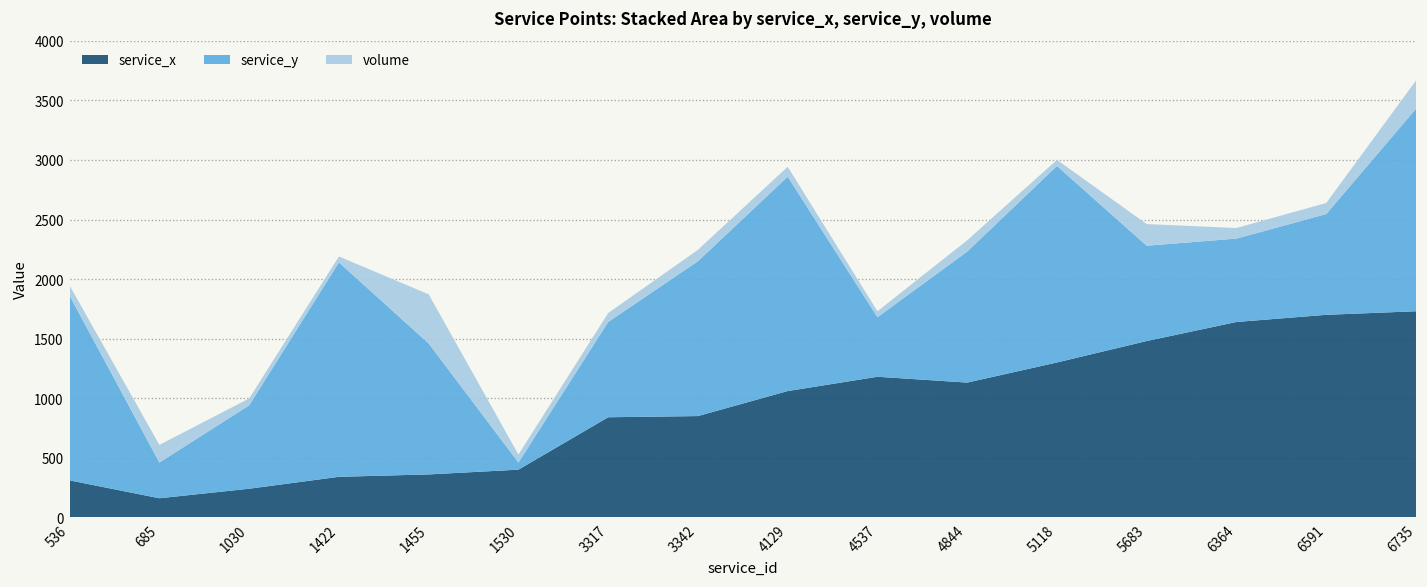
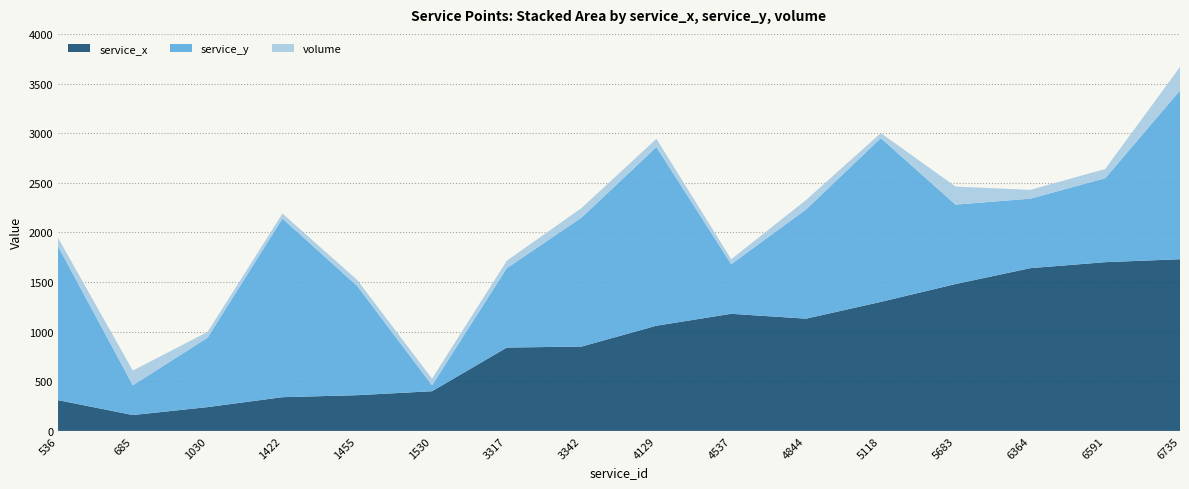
  {
    "service_x": {
      "536": 300,
      "685": 200,
      "1030": 200,
      "1422": 300,
      "1455": 400,
      "1530": 400,
      "3317": 800,
      "3342": 900,
      "4129": 1100,
      "4537": 1200,
      "4844": 1100,
      "5118": 1300,
      "5683": 1500,
      "6364": 1600,
      "6591": 1700,
      "6735": 1700
    },
    "service_y": {
      "536": 1600,
      "685": 300,
      "1030": 700,
      "1422": 1800,
      "1455": 1100,
      "1530": 100,
      "3317": 800,
      "3342": 1300,
      "4129": 1800,
      "4537": 500,
      "4844": 1100,
      "5118": 1700,
      "5683": 800,
      "6364": 700,
      "6591": 800,
      "6735": 1700
    },
    "volume": {
      "536": 100,
      "685": 100,
      "1030": 100,
      "1422": 100,
-     "1455": 400,
+     "1455": 100,
      "1530": 100,
      "3317": 100,
      "3342": 100,
      "4129": 100,
      "4537": 100,
      "4844": 100,
      "5118": 100,
      "5683": 200,
      "6364": 100,
      "6591": 100,
      "6735": 200
    }
  }
